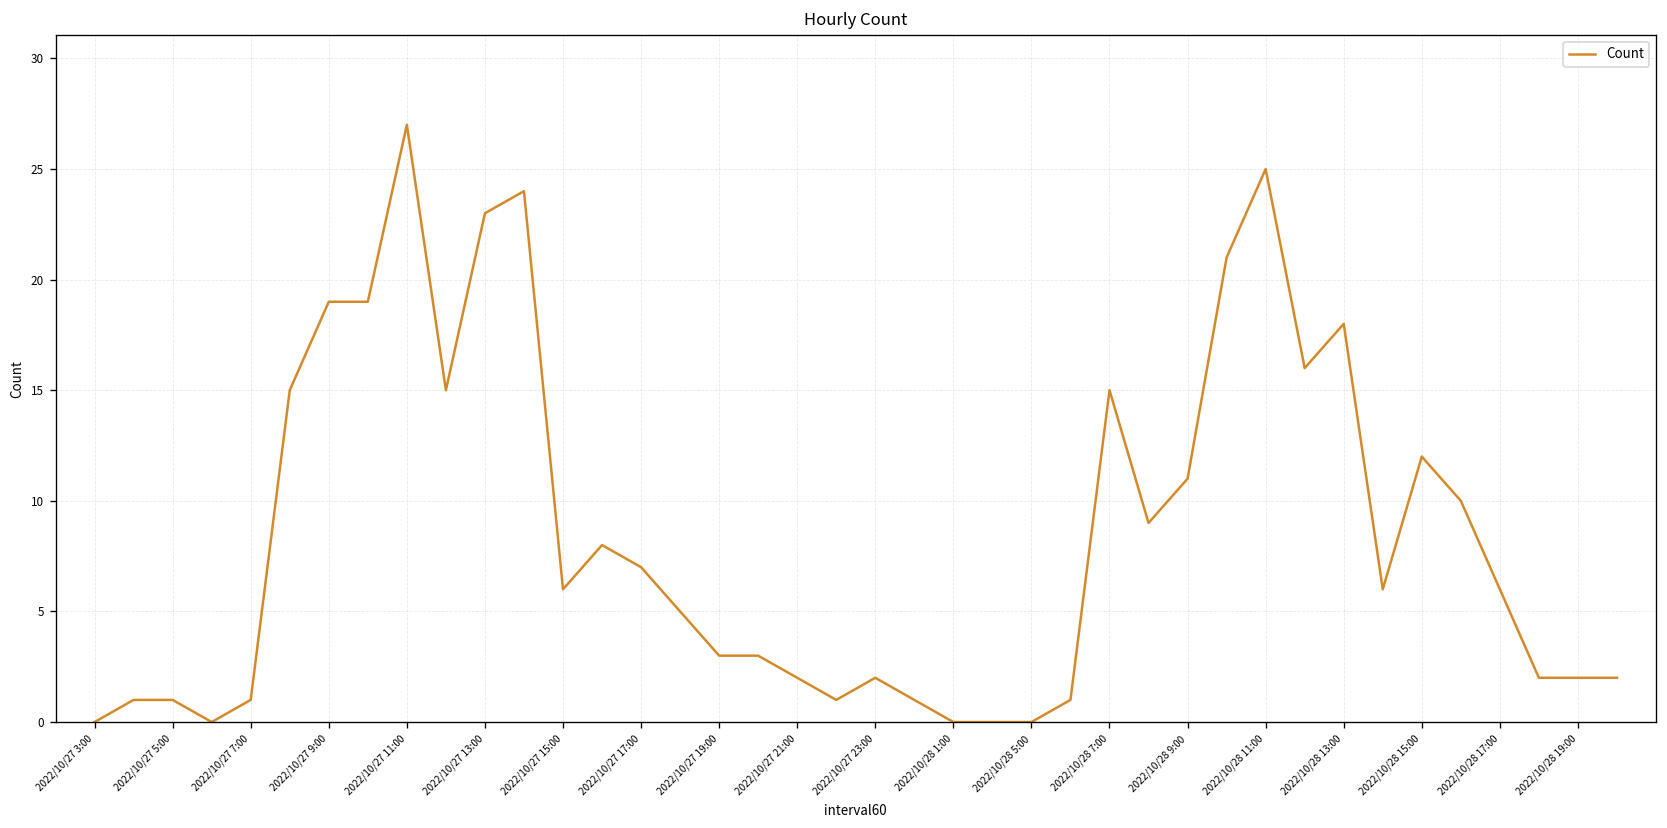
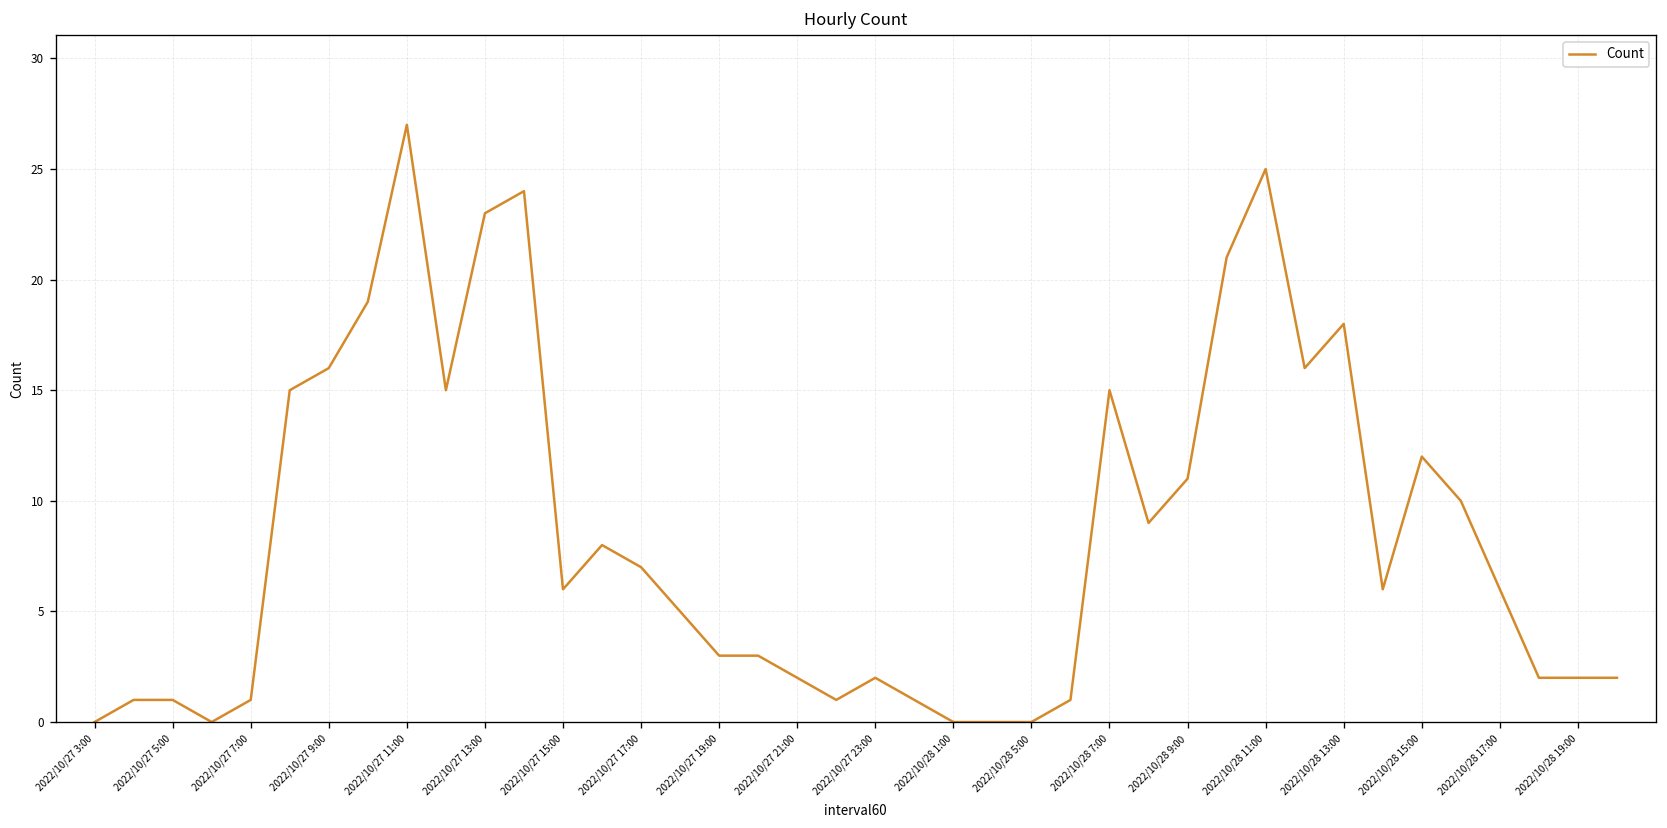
  {
    "2022/10/27 3:00": 0,
    "2022/10/27 5:00": 1,
    "2022/10/27 7:00": 1,
-   "2022/10/27 9:00": 19,
+   "2022/10/27 9:00": 16,
    "2022/10/27 11:00": 27,
    "2022/10/27 13:00": 23,
    "2022/10/27 15:00": 6,
    "2022/10/27 17:00": 7,
    "2022/10/27 19:00": 3,
    "2022/10/27 21:00": 2,
    "2022/10/27 23:00": 2,
    "2022/10/28 1:00": 0,
    "2022/10/28 5:00": 0,
    "2022/10/28 7:00": 15,
    "2022/10/28 9:00": 11,
    "2022/10/28 11:00": 25,
    "2022/10/28 13:00": 18,
    "2022/10/28 15:00": 12,
    "2022/10/28 17:00": 6,
    "2022/10/28 19:00": 2
  }
